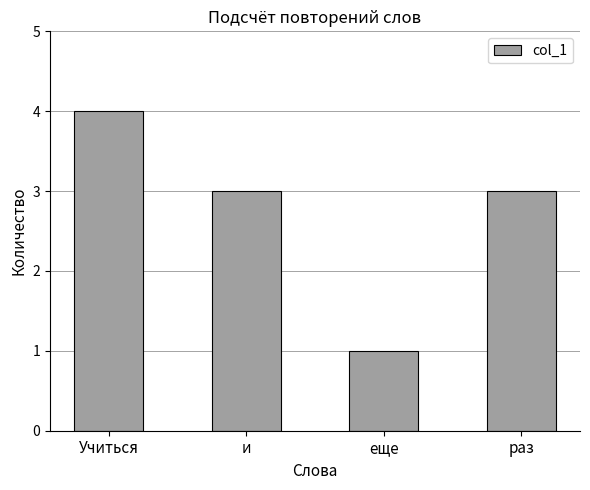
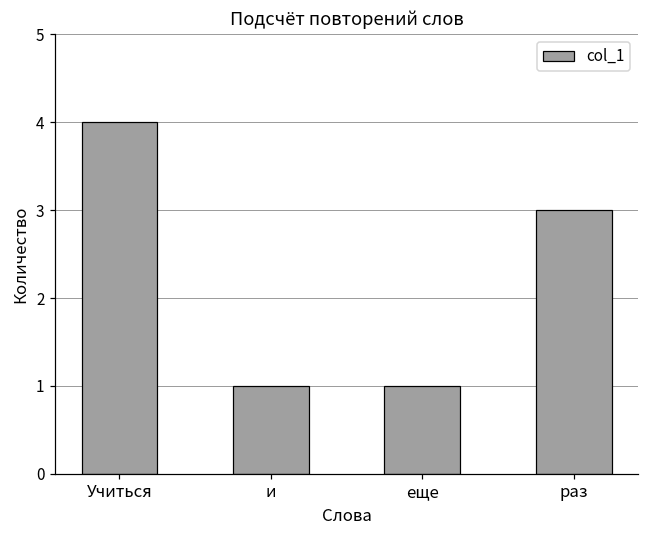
  {
    "Учиться": 4,
-   "и": 3,
+   "и": 1,
    "еще": 1,
    "раз": 3
  }
